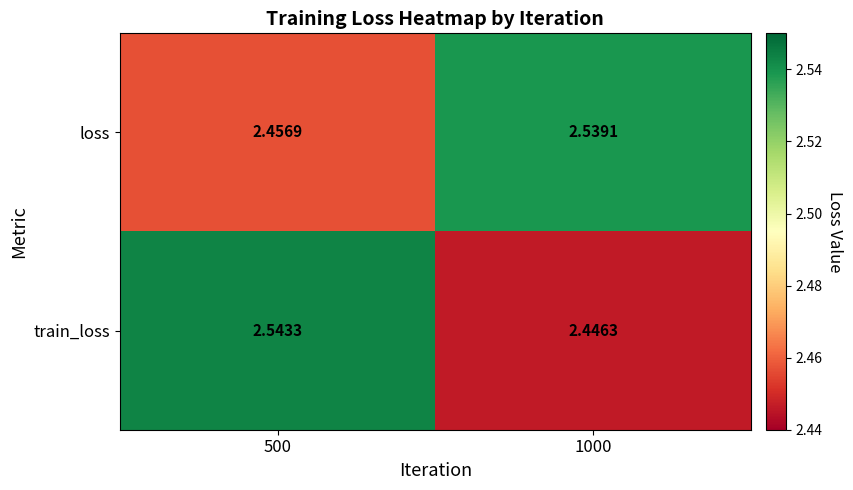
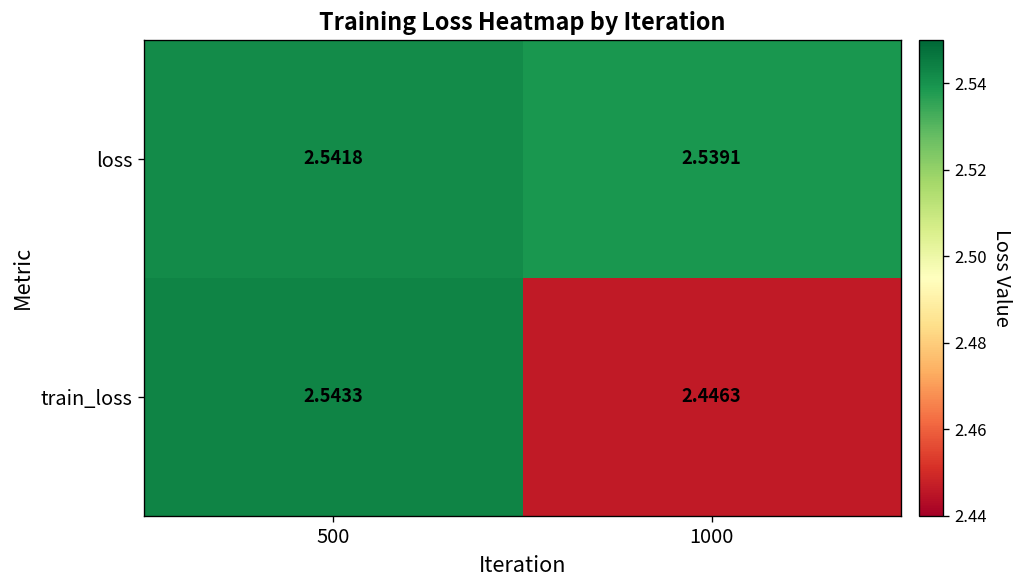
  {
    "loss": {
-     "500": 2.4569,
+     "500": 2.5418,
      "1000": 2.5391
    },
    "train_loss": {
      "500": 2.5433,
      "1000": 2.4463
    }
  }
